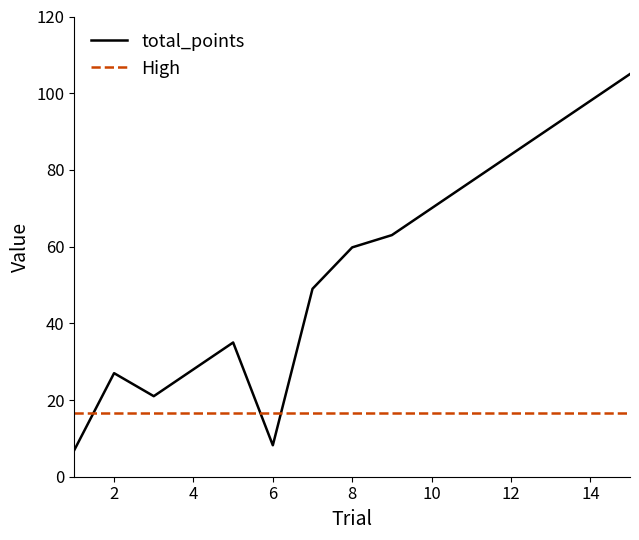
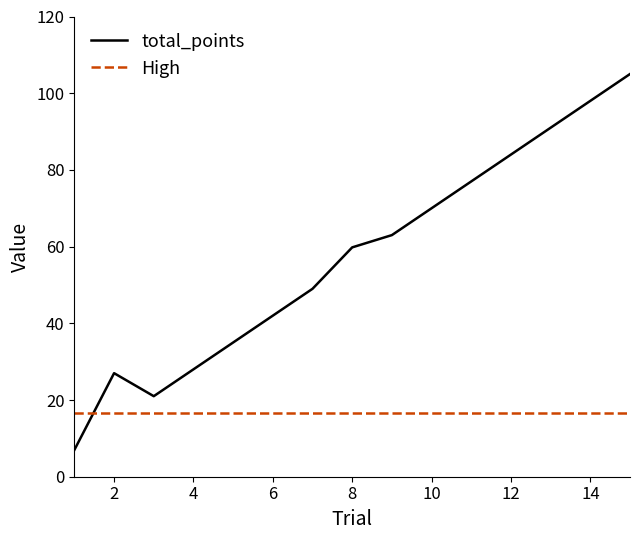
  {
    "total_points": {
      "2": 27,
      "4": 28,
-     "6": 8,
+     "6": 42,
      "8": 60,
      "10": 70,
      "12": 84,
      "14": 98
    },
    "High": {
      "2": 17,
      "4": 17,
      "6": 17,
      "8": 17,
      "10": 17,
      "12": 17,
      "14": 17
    }
  }
